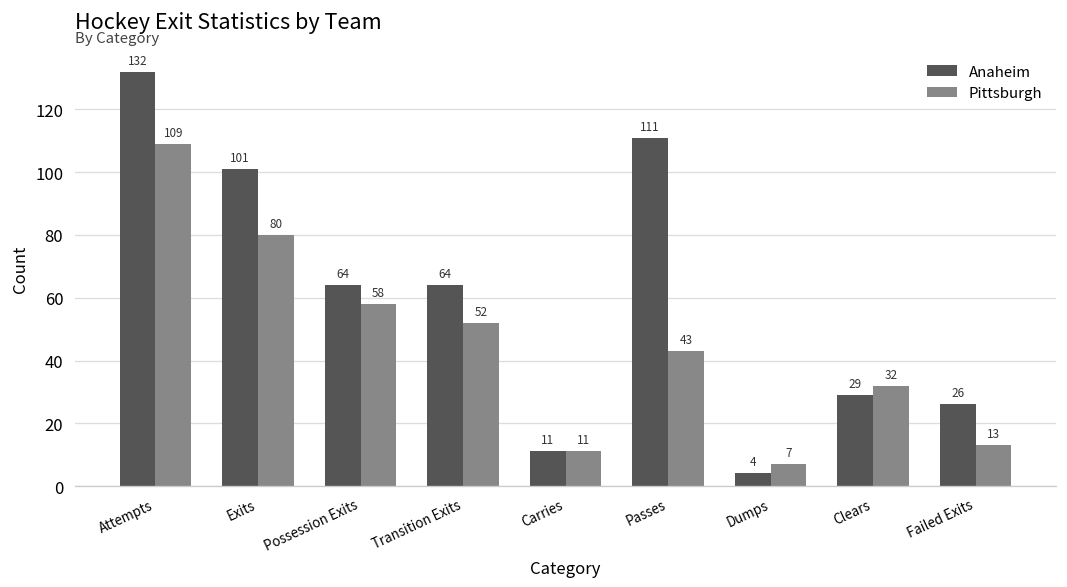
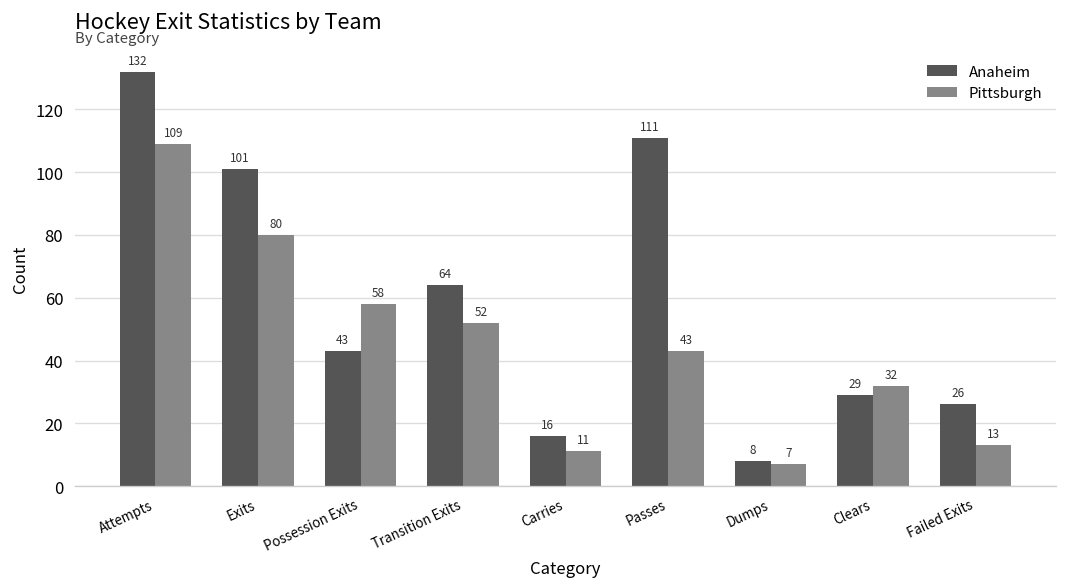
  {
    "Anaheim": {
      "Attempts": 132,
      "Exits": 101,
-     "Possession Exits": 64,
+     "Possession Exits": 43,
      "Transition Exits": 64,
-     "Carries": 11,
+     "Carries": 16,
      "Passes": 111,
-     "Dumps": 4,
+     "Dumps": 8,
      "Clears": 29,
      "Failed Exits": 26
    },
    "Pittsburgh": {
      "Attempts": 109,
      "Exits": 80,
      "Possession Exits": 58,
      "Transition Exits": 52,
      "Carries": 11,
      "Passes": 43,
      "Dumps": 7,
      "Clears": 32,
      "Failed Exits": 13
    }
  }
